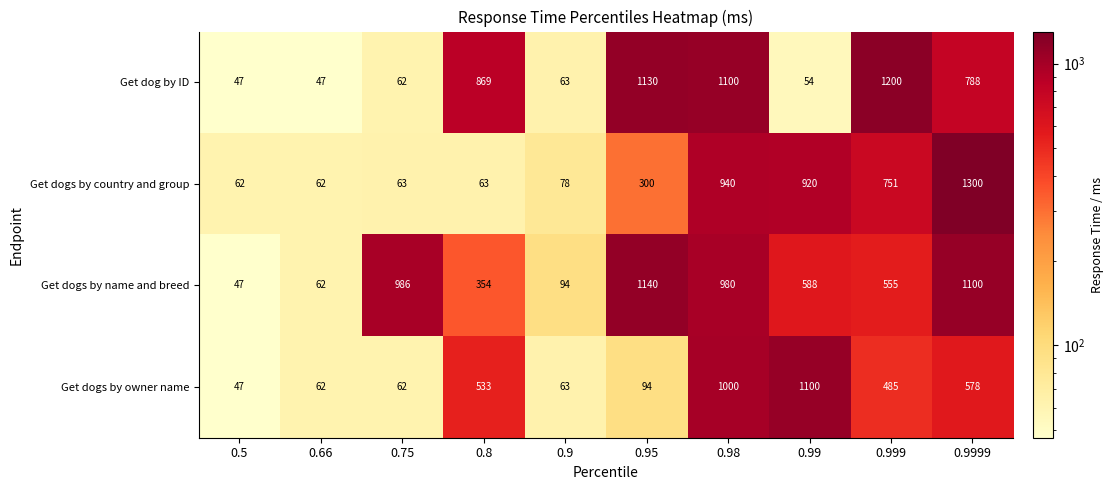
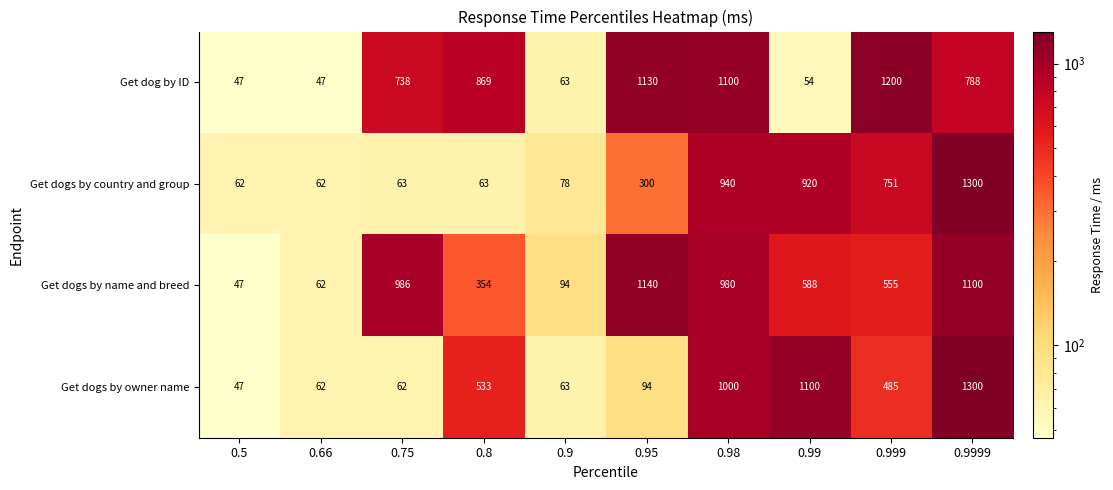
  {
    "Get dog by ID": {
      "0.5": 47,
      "0.66": 47,
-     "0.75": 62,
+     "0.75": 738,
      "0.8": 869,
      "0.9": 63,
      "0.95": 1130,
      "0.98": 1100,
      "0.99": 54,
      "0.999": 1200,
      "0.9999": 788
    },
    "Get dogs by country and group": {
      "0.5": 62,
      "0.66": 62,
      "0.75": 63,
      "0.8": 63,
      "0.9": 78,
      "0.95": 300,
      "0.98": 940,
      "0.99": 920,
      "0.999": 751,
      "0.9999": 1300
    },
    "Get dogs by name and breed": {
      "0.5": 47,
      "0.66": 62,
      "0.75": 986,
      "0.8": 354,
      "0.9": 94,
      "0.95": 1140,
      "0.98": 980,
      "0.99": 588,
      "0.999": 555,
      "0.9999": 1100
    },
    "Get dogs by owner name": {
      "0.5": 47,
      "0.66": 62,
      "0.75": 62,
      "0.8": 533,
      "0.9": 63,
      "0.95": 94,
      "0.98": 1000,
      "0.99": 1100,
      "0.999": 485,
-     "0.9999": 578
+     "0.9999": 1300
    }
  }
